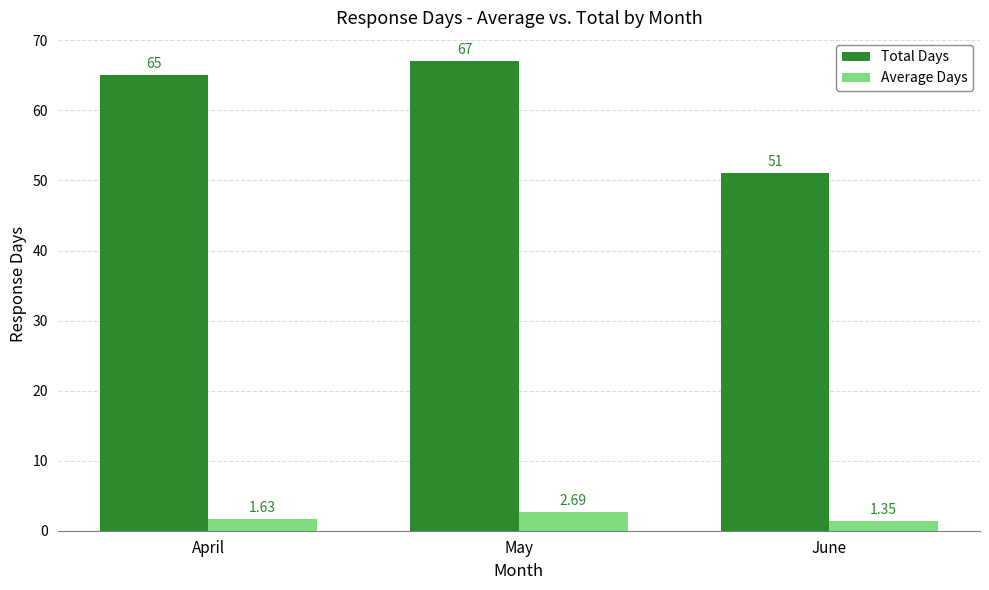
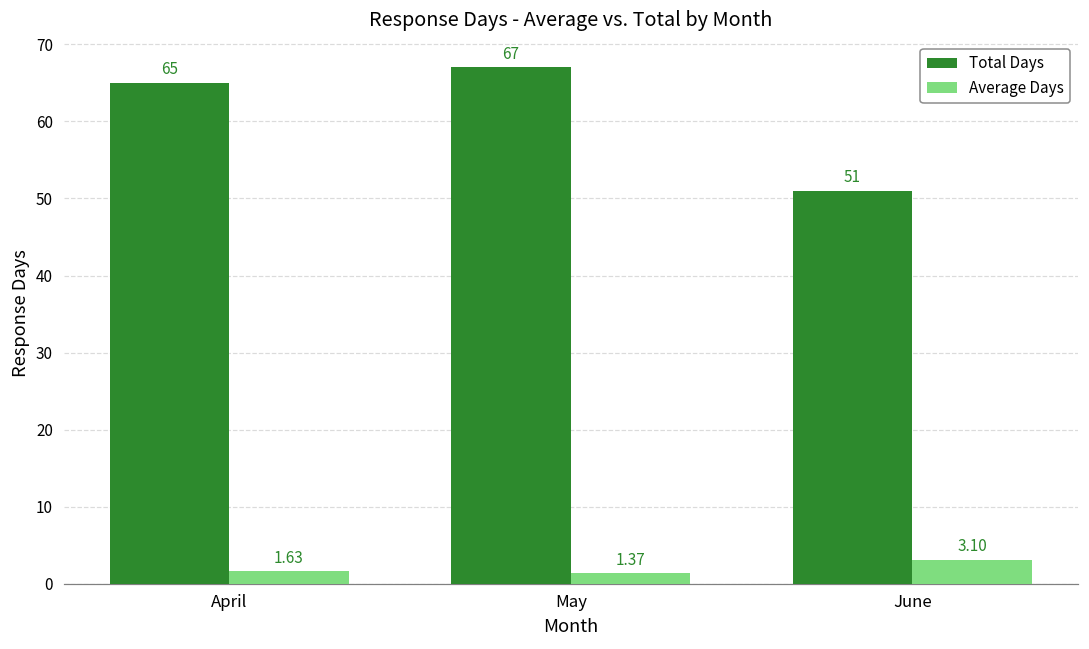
  {
    "Total Days": {
      "April": 65,
      "May": 67,
      "June": 51
    },
    "Average Days": {
      "April": 1.63,
-     "May": 2.69,
-     "June": 1.35
+     "May": 1.37,
+     "June": 3.10
    }
  }
